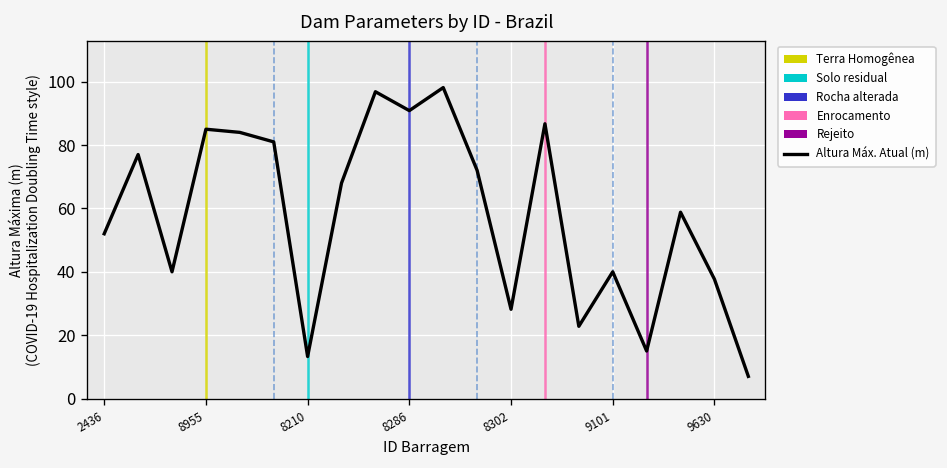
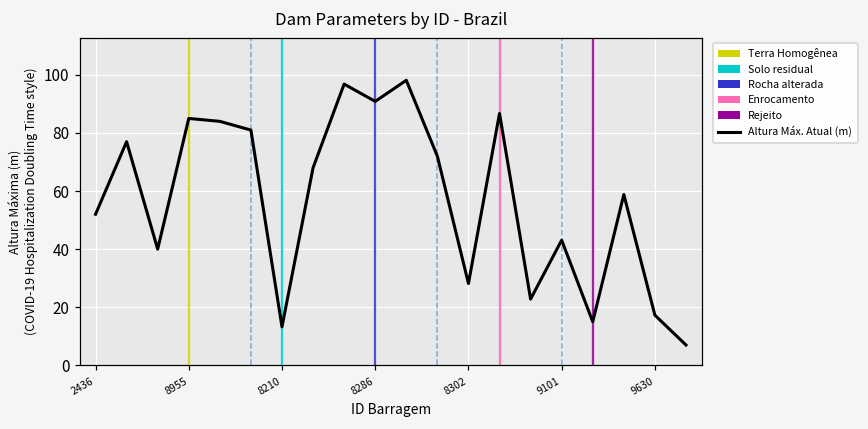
  {
    "2436": 52,
    "8955": 85,
    "8210": 13,
    "8286": 91,
    "8302": 28,
-   "9101": 40,
-   "9630": 38
+   "9101": 43,
+   "9630": 17
  }
